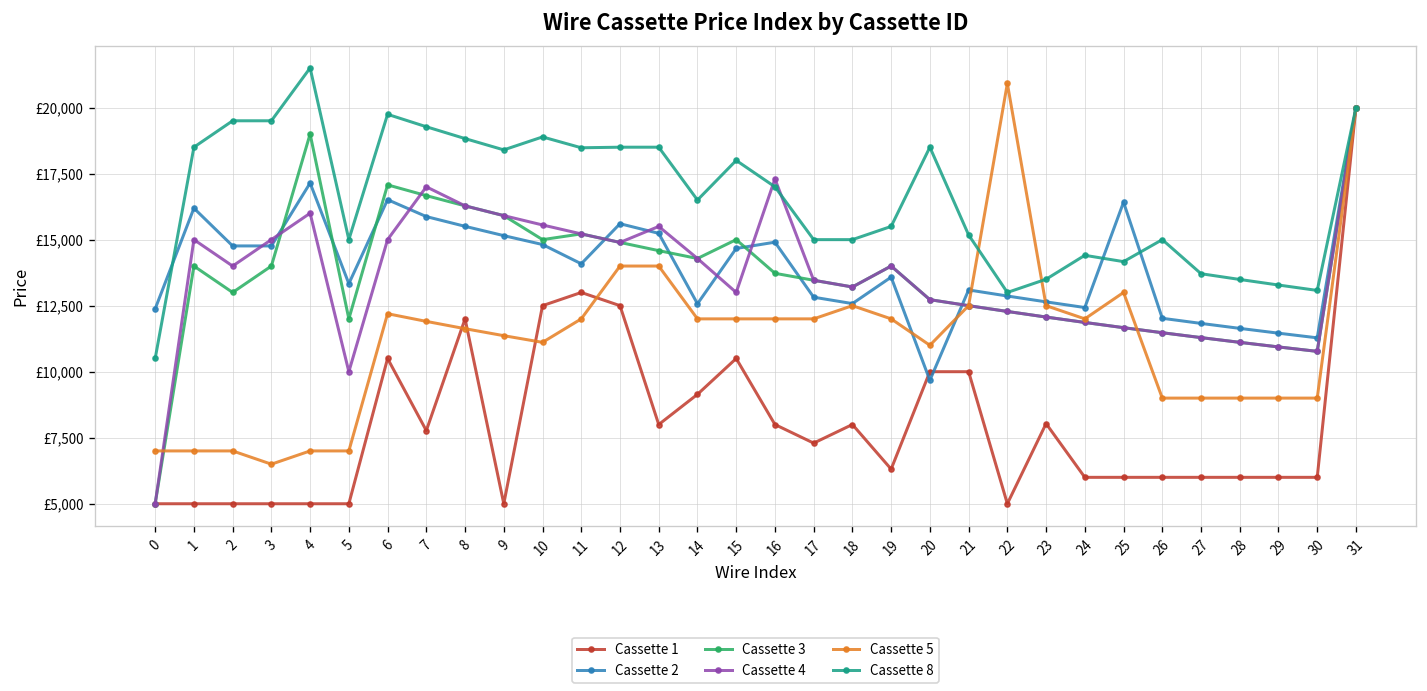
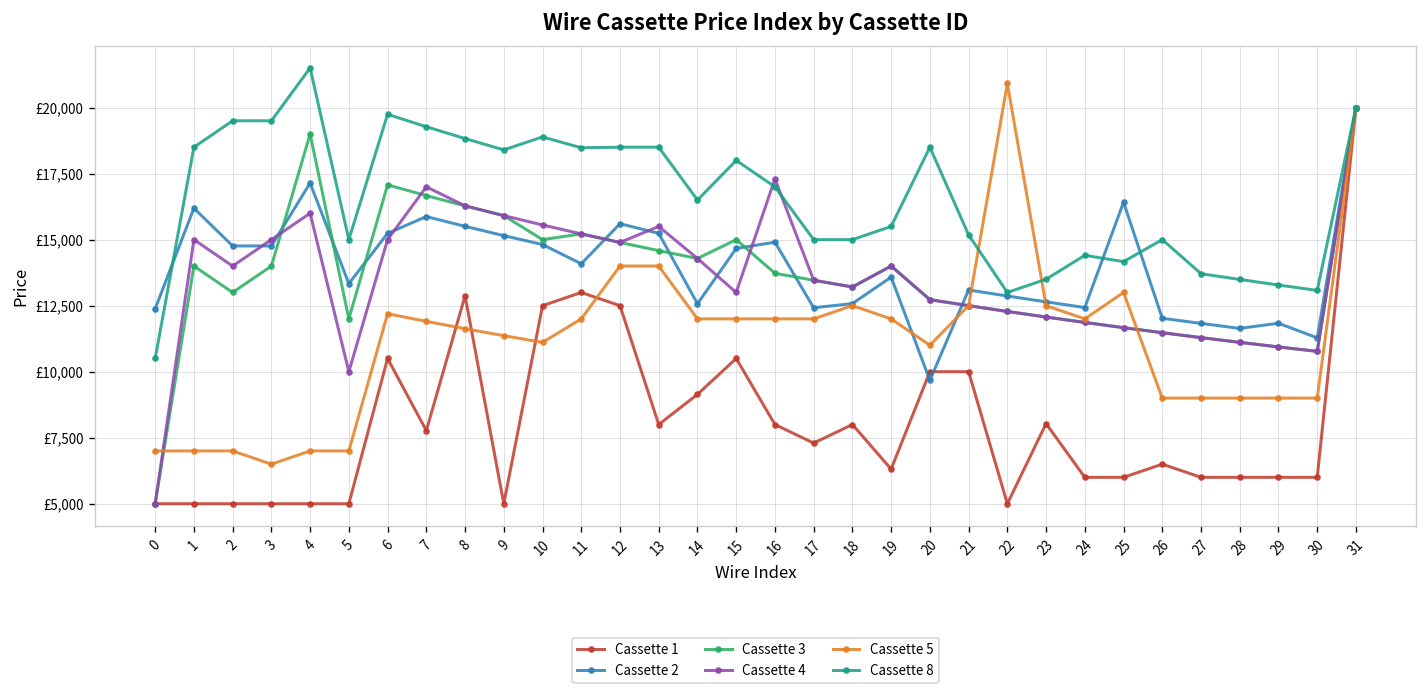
  {
    "Cassette 1": {
      "1": "£5,000",
      "2": "£5,000",
      "3": "£5,000",
      "4": "£5,000",
      "5": "£5,000",
      "6": "£10,500",
      "7": "£7,800",
-     "8": "£12,000",
+     "8": "£12,900",
      "9": "£5,000",
      "10": "£12,500",
      "11": "£13,000",
      "12": "£12,500",
      "13": "£8,000",
      "14": "£9,100",
      "15": "£10,500",
      "16": "£8,000",
      "17": "£7,300",
      "18": "£8,000",
      "19": "£6,300",
      "20": "£10,000",
      "21": "£10,000",
      "22": "£5,000",
      "23": "£8,000",
      "24": "£6,000",
      "25": "£6,000",
-     "26": "£6,000",
+     "26": "£6,500",
      "27": "£6,000",
      "28": "£6,000",
      "29": "£6,000",
      "30": "£6,000"
    },
    "Cassette 2": {
      "0": "£12,400",
      "1": "£16,200",
      "2": "£14,800",
      "3": "£14,800",
      "4": "£17,100",
      "5": "£13,300",
-     "6": "£16,500",
+     "6": "£15,200",
      "7": "£15,900",
      "8": "£15,500",
      "9": "£15,200",
      "10": "£14,800",
      "11": "£14,100",
      "12": "£15,600",
      "13": "£15,200",
      "14": "£12,600",
      "15": "£14,700",
      "16": "£14,900",
-     "17": "£12,800",
+     "17": "£12,400",
      "19": "£13,600",
      "20": "£9,700",
      "21": "£13,100",
      "22": "£12,900",
      "23": "£12,600",
      "24": "£12,400",
      "25": "£16,400",
      "26": "£12,000",
      "27": "£11,800",
      "28": "£11,600",
-     "29": "£11,500",
+     "29": "£11,800",
      "30": "£11,300"
    },
    "Cassette 4": {
      "1": "£15,000",
      "2": "£14,000",
      "3": "£15,000",
      "4": "£16,000",
      "5": "£10,000",
      "6": "£15,000",
      "7": "£17,000",
      "10": "£15,600",
      "13": "£15,500",
      "15": "£13,000",
      "16": "£17,300"
    },
    "Cassette 5": {
      "0": "£7,000",
      "1": "£7,000",
      "2": "£7,000",
      "3": "£6,500",
      "4": "£7,000",
      "5": "£7,000",
      "6": "£12,200",
      "7": "£11,900",
      "8": "£11,600",
      "9": "£11,400",
      "10": "£11,100",
      "11": "£12,000",
      "12": "£14,000",
      "13": "£14,000",
      "14": "£12,000",
      "15": "£12,000",
      "16": "£12,000",
      "17": "£12,000",
      "19": "£12,000",
      "20": "£11,000",
      "22": "£20,900",
      "23": "£12,500",
      "24": "£12,000",
      "25": "£13,000",
      "26": "£9,000",
      "27": "£9,000",
      "28": "£9,000",
      "29": "£9,000",
      "30": "£9,000"
    }
  }
